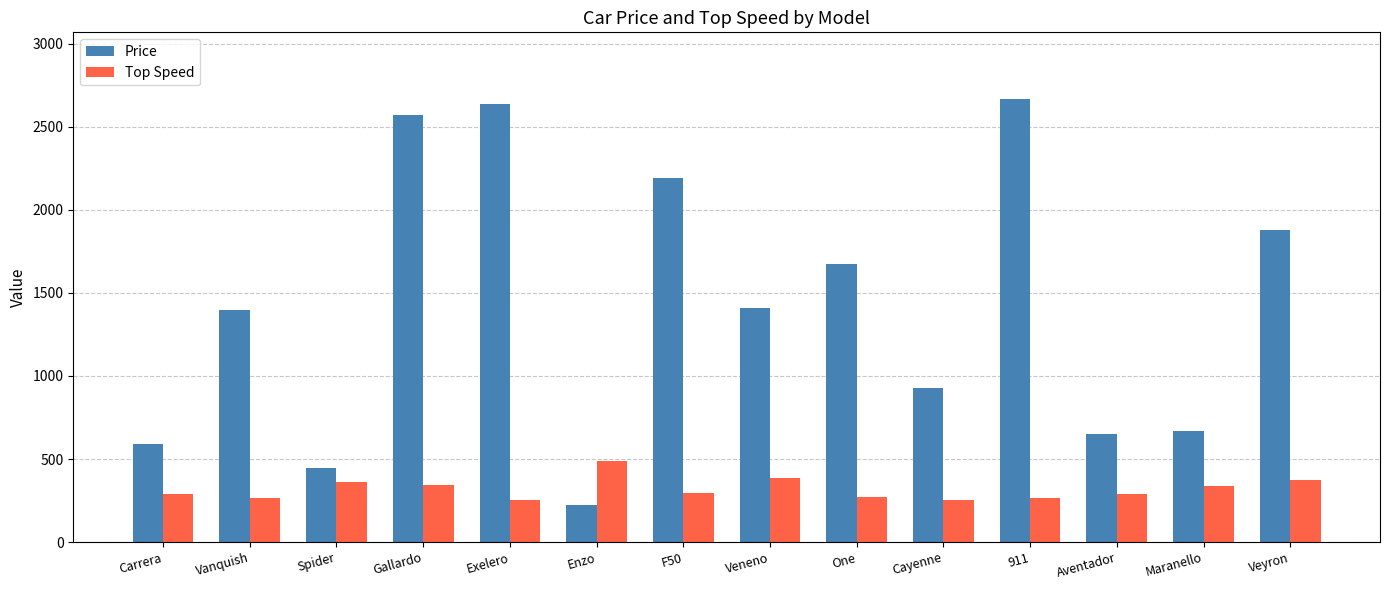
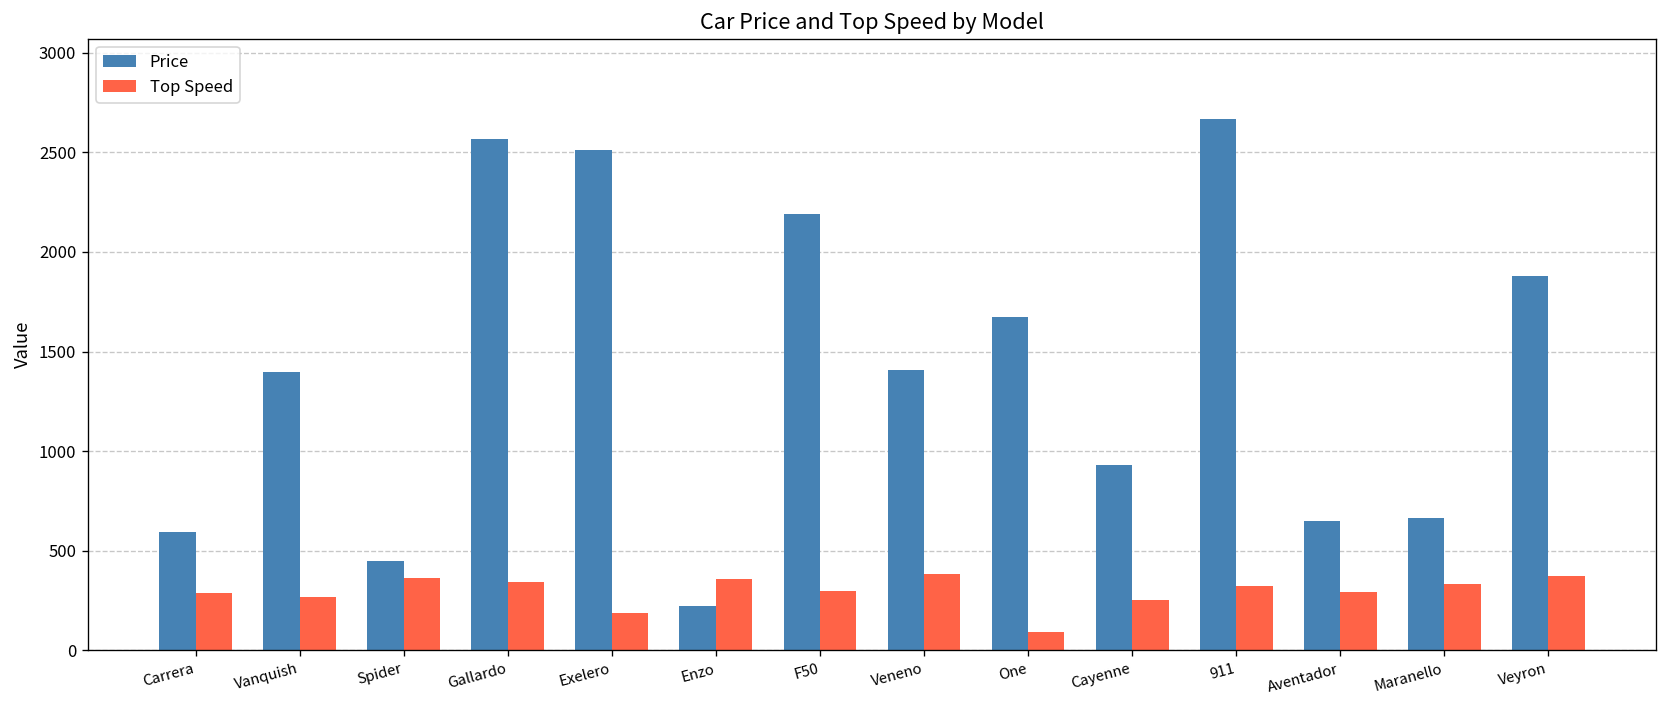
  {
    "Price": {
      "Carrera": 590,
      "Vanquish": 1400,
      "Spider": 450,
      "Gallardo": 2570,
-     "Exelero": 2640,
+     "Exelero": 2510,
      "Enzo": 220,
      "F50": 2190,
      "Veneno": 1410,
      "One": 1680,
      "Cayenne": 930,
      "911": 2670,
      "Aventador": 650,
      "Maranello": 670,
      "Veyron": 1880
    },
    "Top Speed": {
      "Carrera": 290,
      "Vanquish": 270,
      "Spider": 360,
      "Gallardo": 340,
-     "Exelero": 260,
-     "Enzo": 490,
+     "Exelero": 190,
+     "Enzo": 360,
      "F50": 300,
      "Veneno": 390,
-     "One": 270,
+     "One": 100,
      "Cayenne": 250,
-     "911": 260,
+     "911": 320,
      "Aventador": 290,
      "Maranello": 340,
      "Veyron": 380
    }
  }
